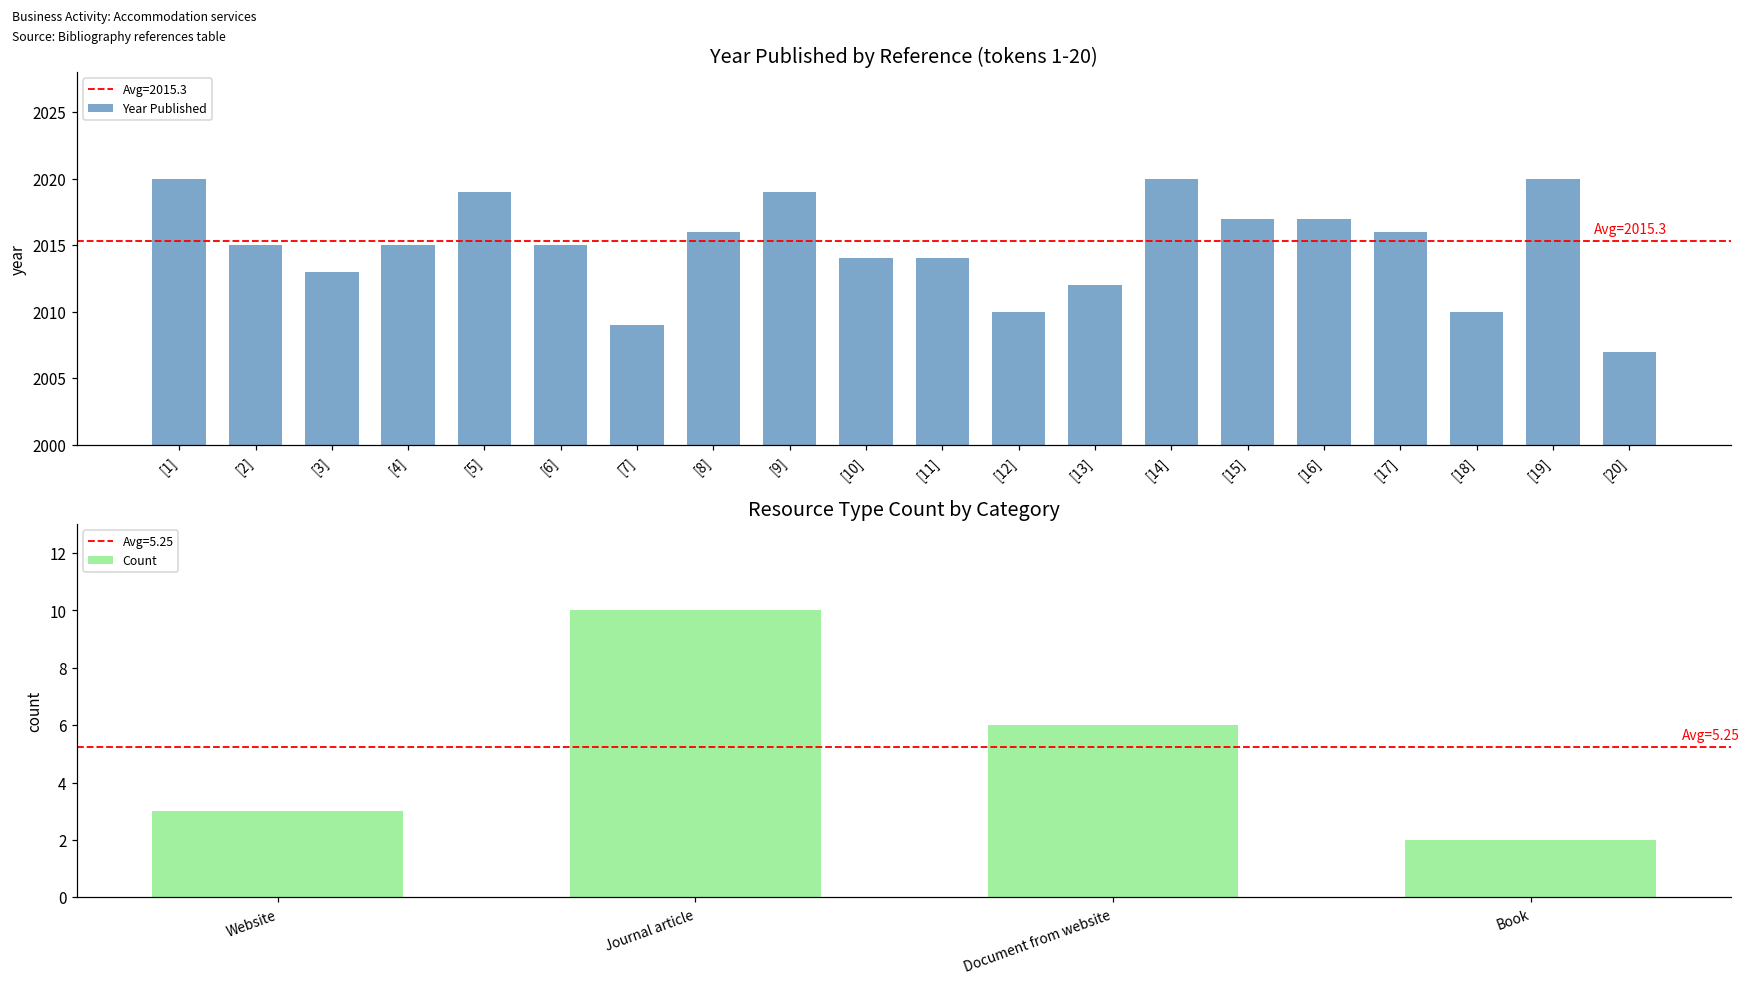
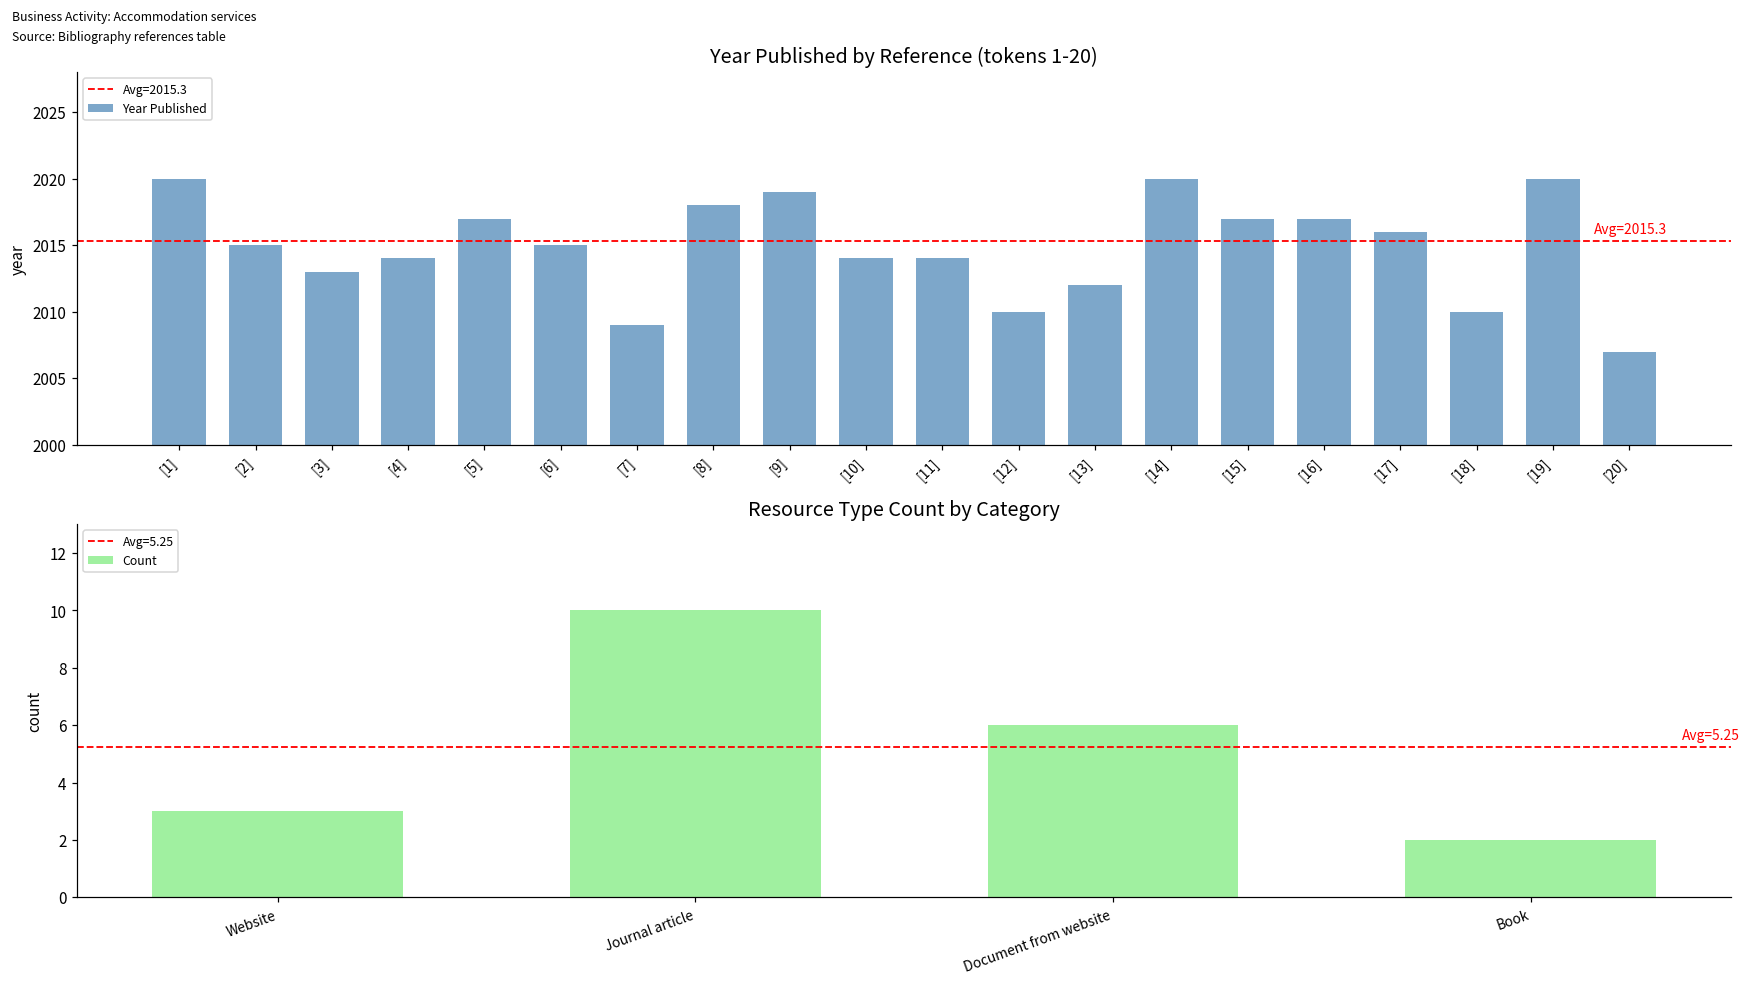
  {
    "Year Published by Reference (tokens 1-20)": {
      "[1]": 2020,
      "[2]": 2015,
      "[3]": 2013,
-     "[4]": 2015,
-     "[5]": 2019,
+     "[4]": 2014,
+     "[5]": 2017,
      "[6]": 2015,
      "[7]": 2009,
-     "[8]": 2016,
+     "[8]": 2018,
      "[9]": 2019,
      "[10]": 2014,
      "[11]": 2014,
      "[12]": 2010,
      "[13]": 2012,
      "[14]": 2020,
      "[15]": 2017,
      "[16]": 2017,
      "[17]": 2016,
      "[18]": 2010,
      "[19]": 2020,
      "[20]": 2007
    },
    "Resource Type Count by Category": {
      "Website": 3.0,
      "Journal article": 10.0,
      "Document from website": 6.0,
      "Book": 2.0
    }
  }
